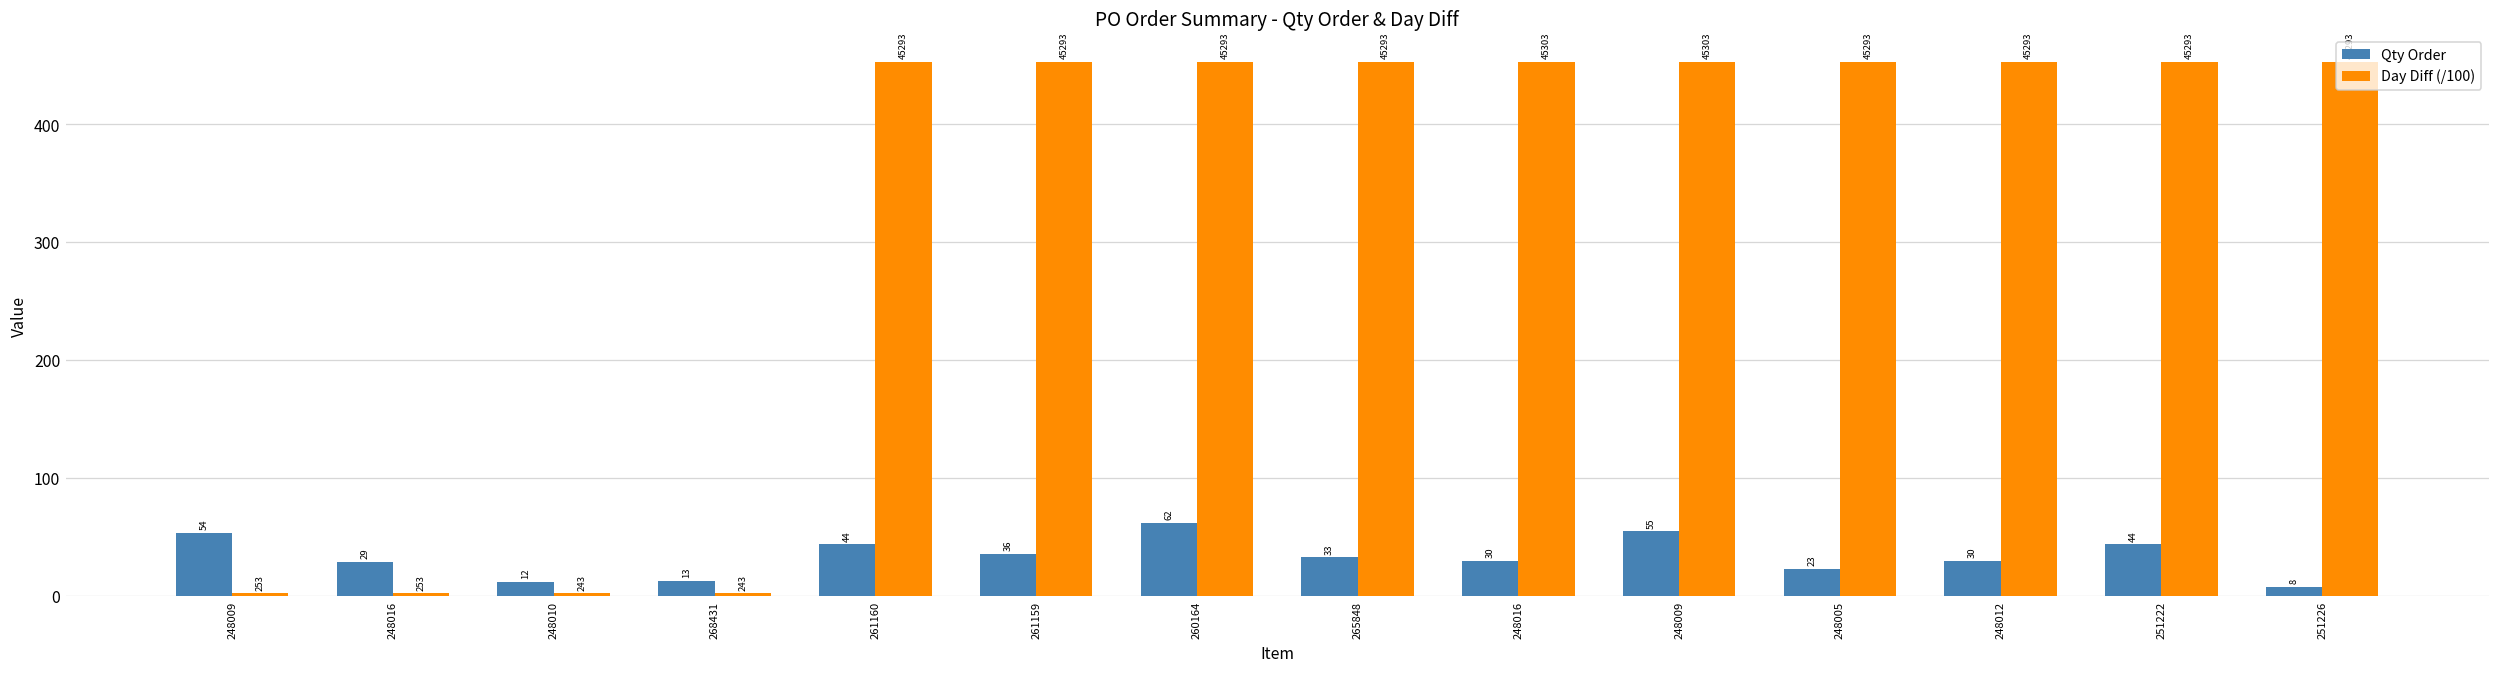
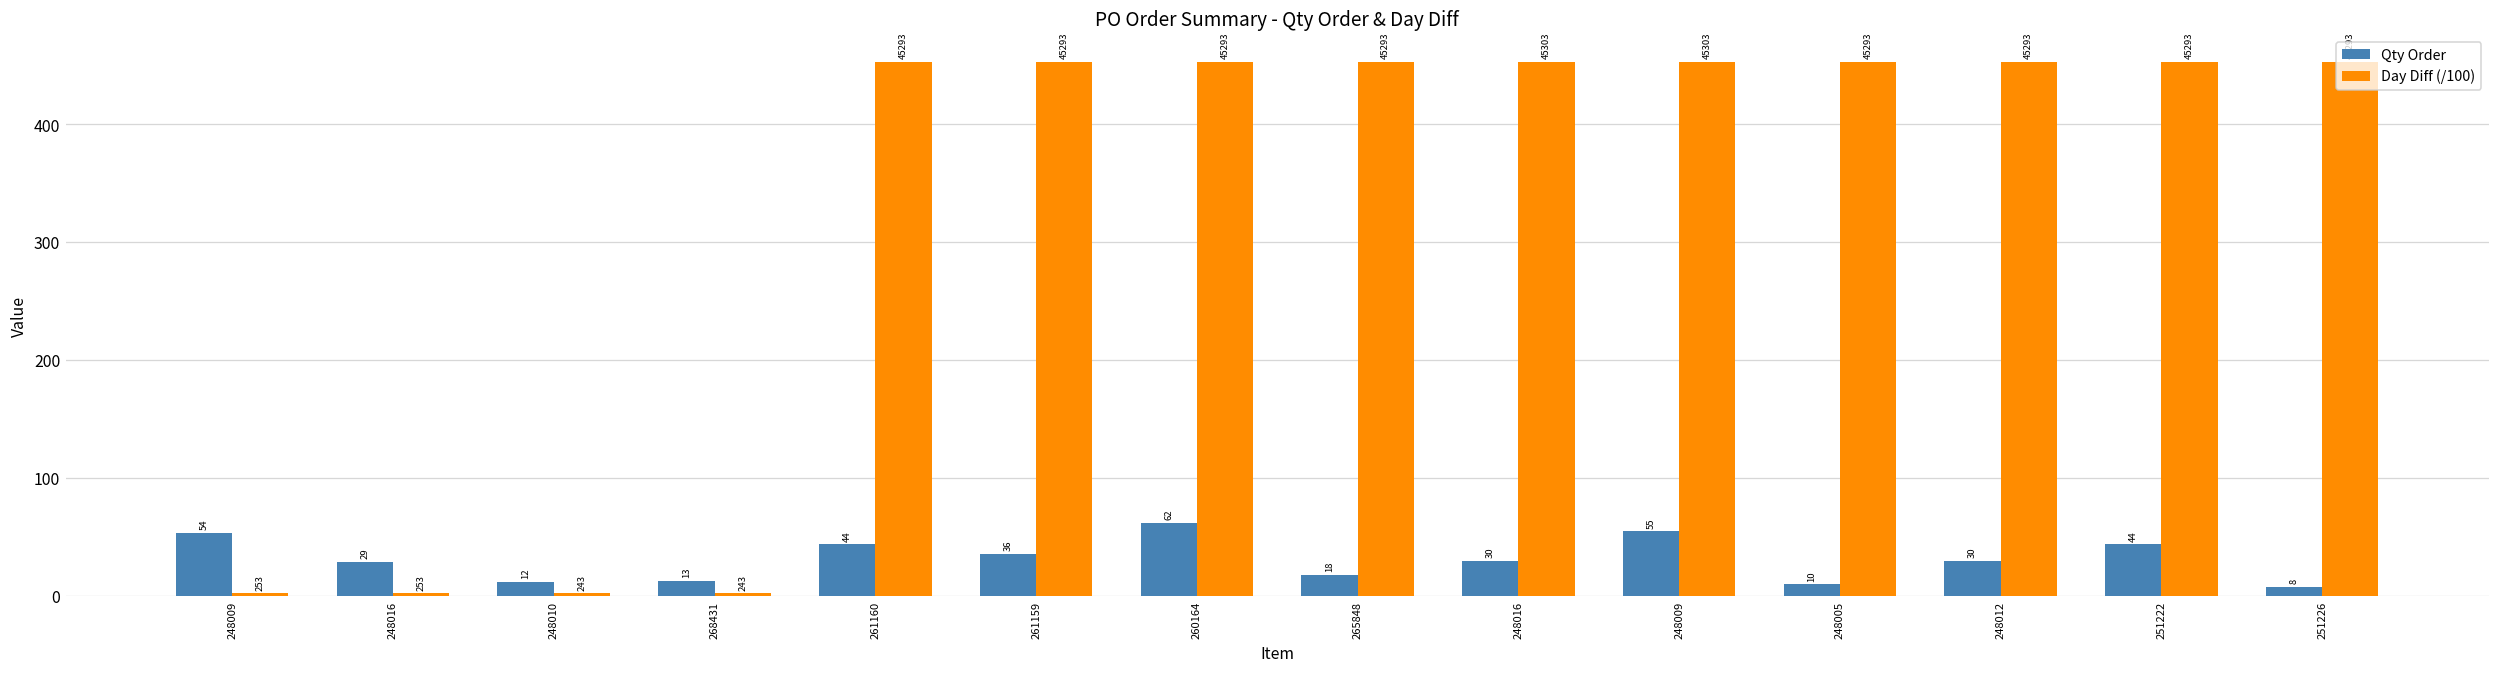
  {
    "Qty Order": {
      "248010": 12,
      "268431": 13,
      "261160": 44,
      "261159": 36,
      "260164": 62,
-     "265848": 33,
-     "248005": 23,
+     "265848": 18,
+     "248005": 10,
      "248012": 30,
      "251222": 44,
      "251226": 8
    }
  }
